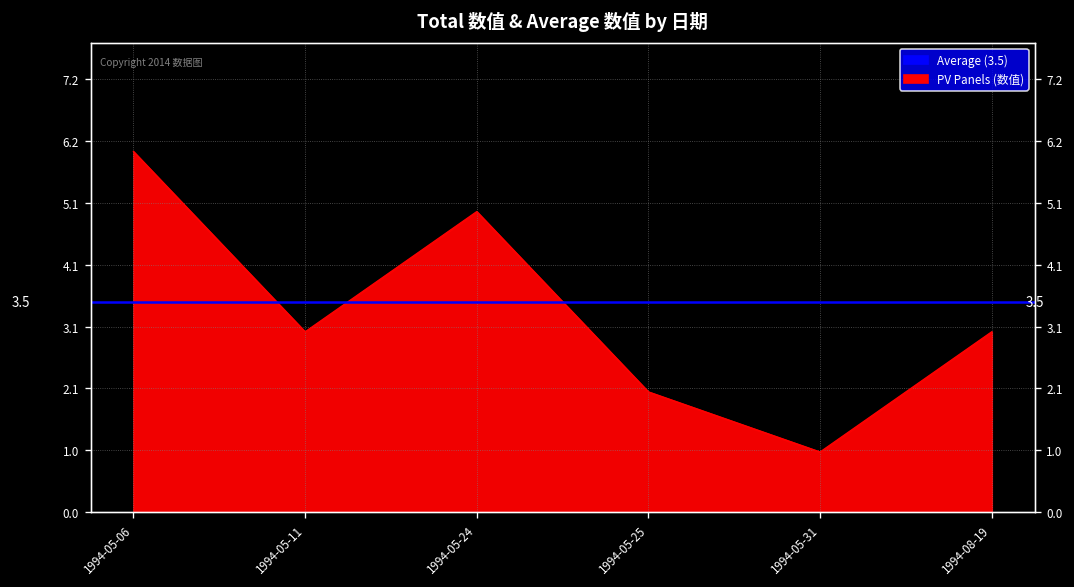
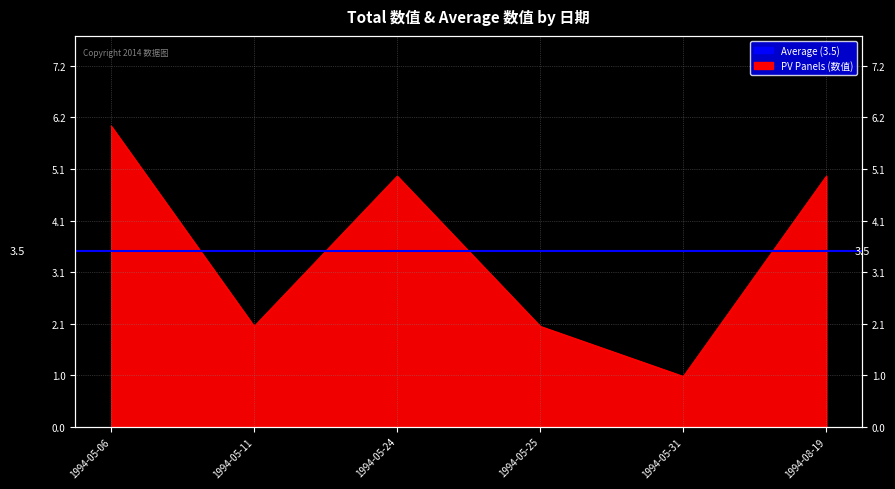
  {
    "1994-05-06": 6,
-   "1994-05-11": 3,
+   "1994-05-11": 2,
    "1994-05-24": 5,
    "1994-05-25": 2,
    "1994-05-31": 1,
-   "1994-08-19": 3
+   "1994-08-19": 5
  }
